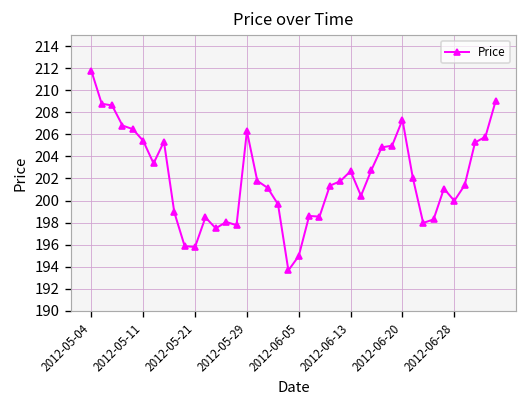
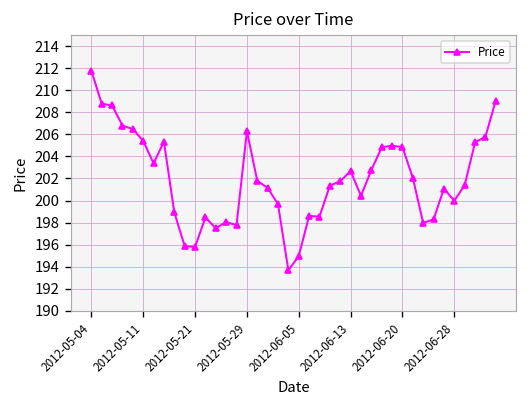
  {
    "2012-05-04": 212,
    "2012-05-11": 205,
    "2012-05-21": 196,
    "2012-05-29": 206,
    "2012-06-05": 195,
    "2012-06-13": 203,
-   "2012-06-20": 207,
+   "2012-06-20": 205,
    "2012-06-28": 200
  }
